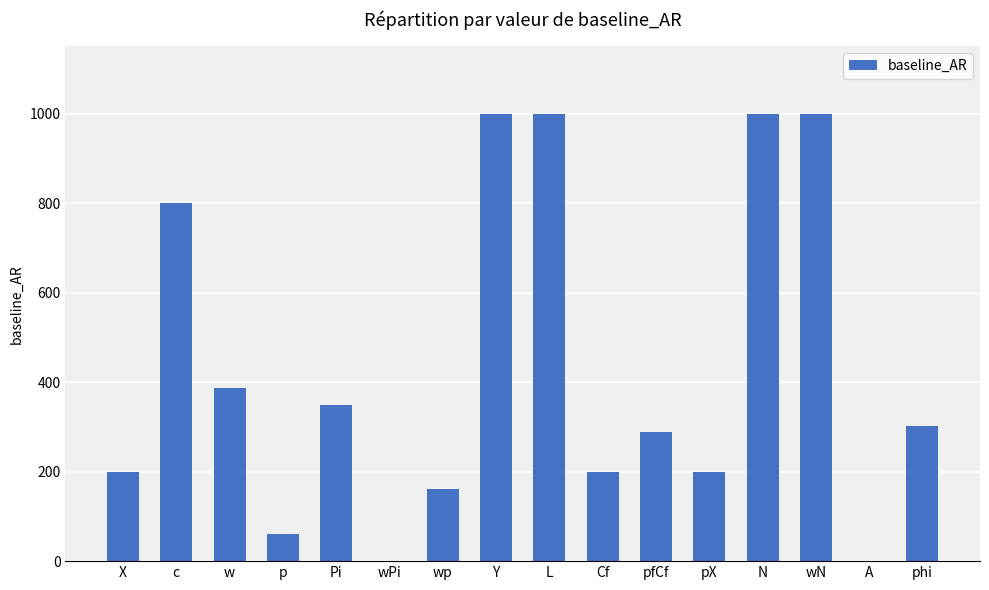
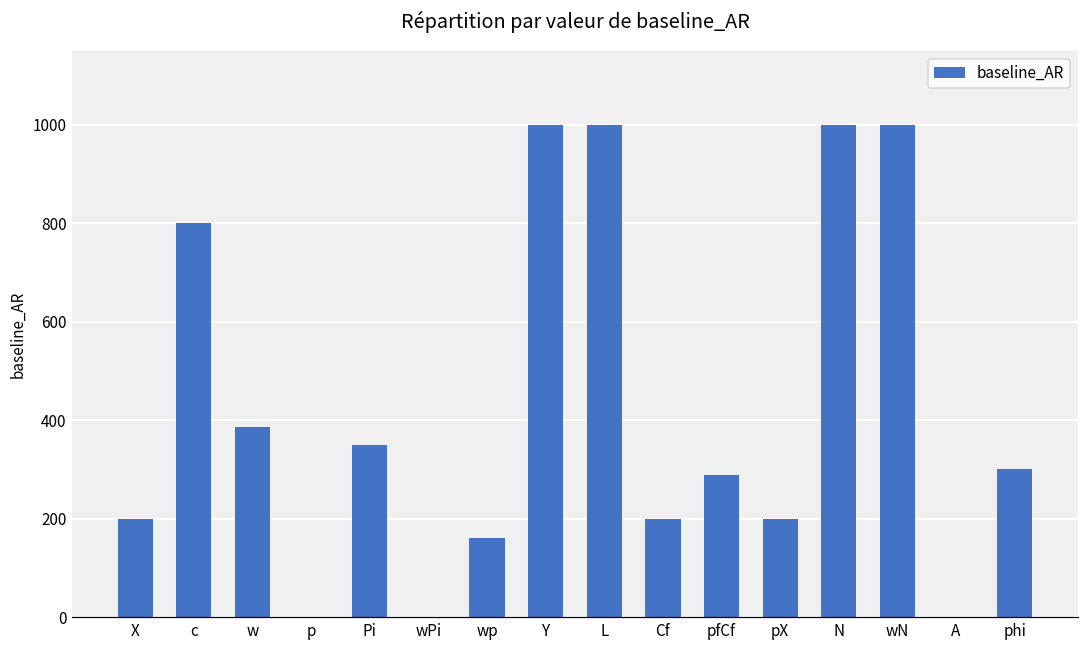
  {
    "X": 200,
    "c": 800,
    "w": 390,
-   "p": 60,
+   "p": 0,
    "Pi": 350,
    "wp": 160,
    "Y": 1000,
    "L": 1000,
    "Cf": 200,
    "pfCf": 290,
    "pX": 200,
    "N": 1000,
    "wN": 1000,
    "phi": 300
  }
